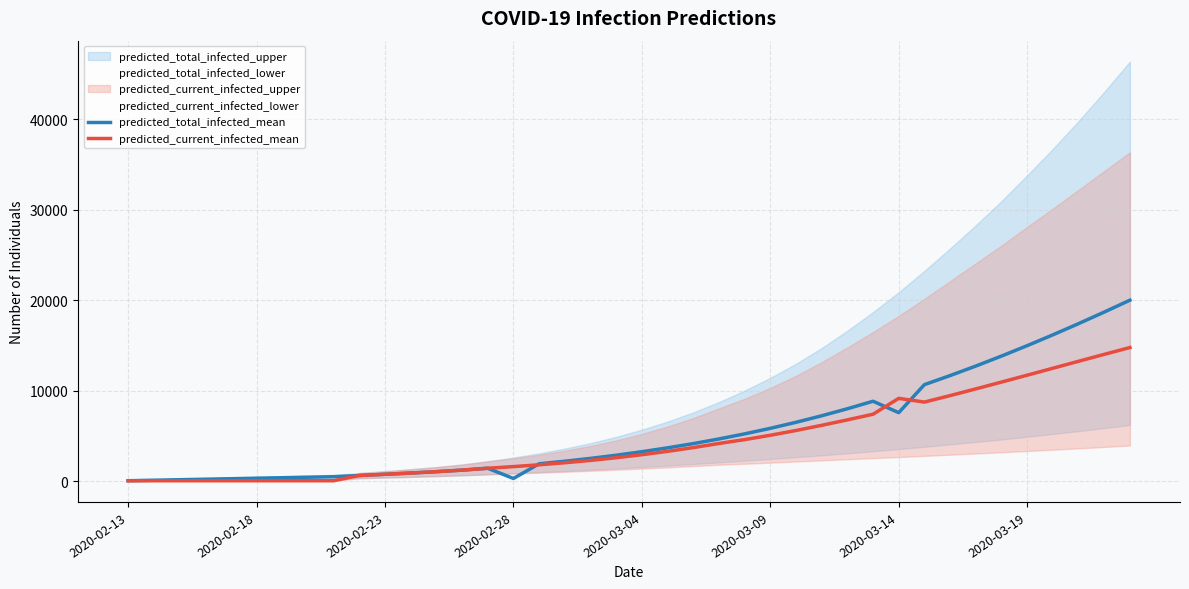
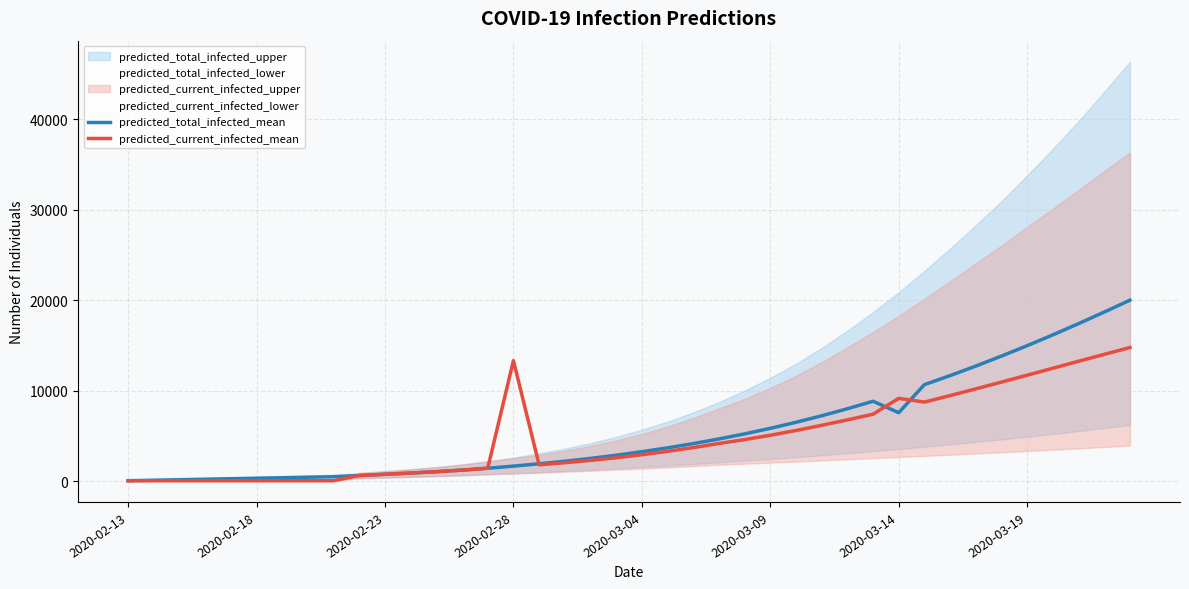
  {
    "predicted_total_infected_mean": {
-     "2020-02-28": 0,
+     "2020-02-28": 2000,
      "2020-03-04": 3000,
      "2020-03-09": 6000,
      "2020-03-14": 8000,
      "2020-03-19": 15000
    },
    "predicted_current_infected_mean": {
-     "2020-02-28": 2000,
+     "2020-02-28": 13000,
      "2020-03-04": 3000,
      "2020-03-09": 5000,
      "2020-03-14": 9000,
      "2020-03-19": 12000
    }
  }
